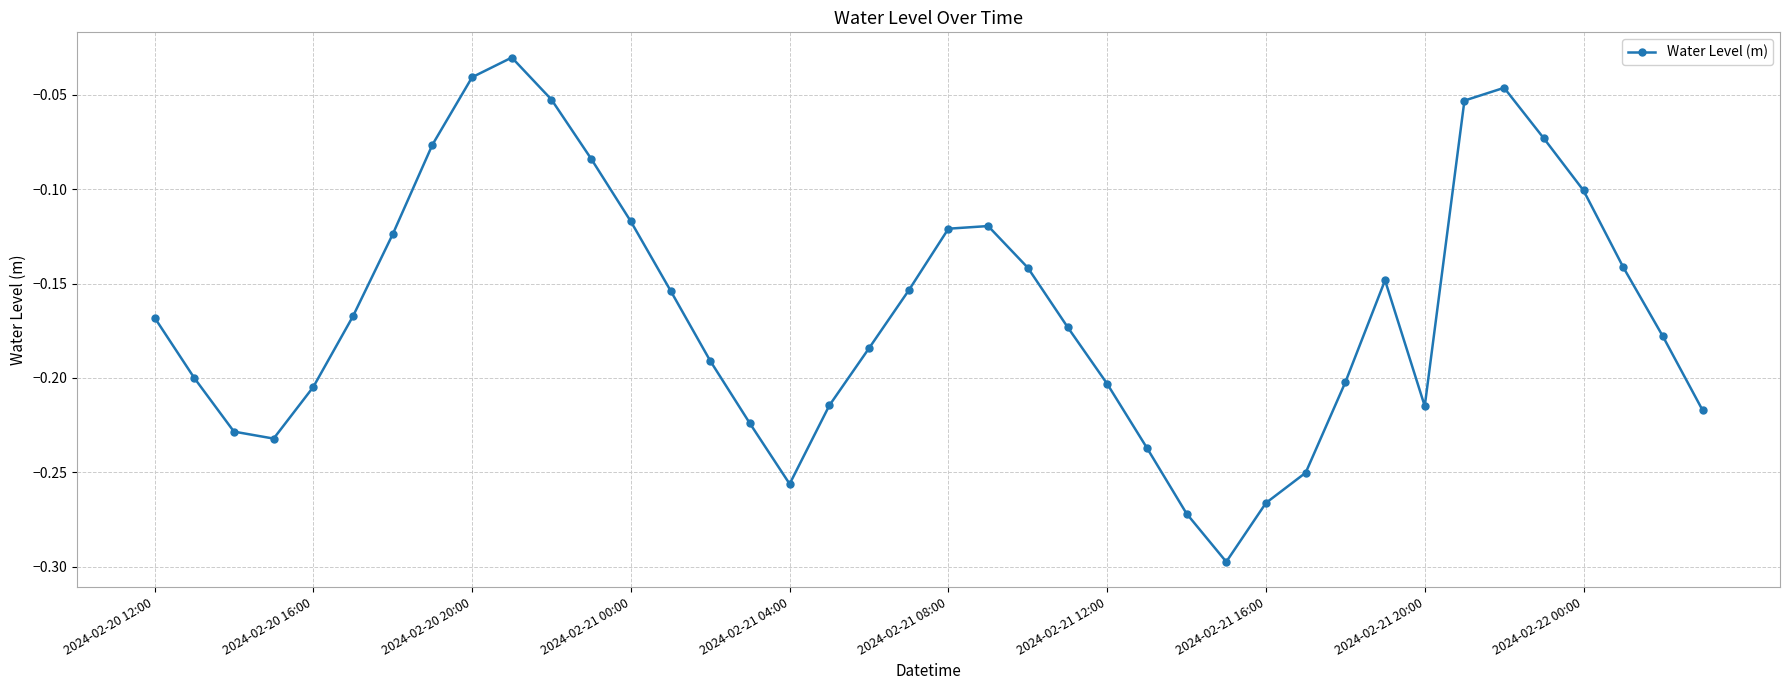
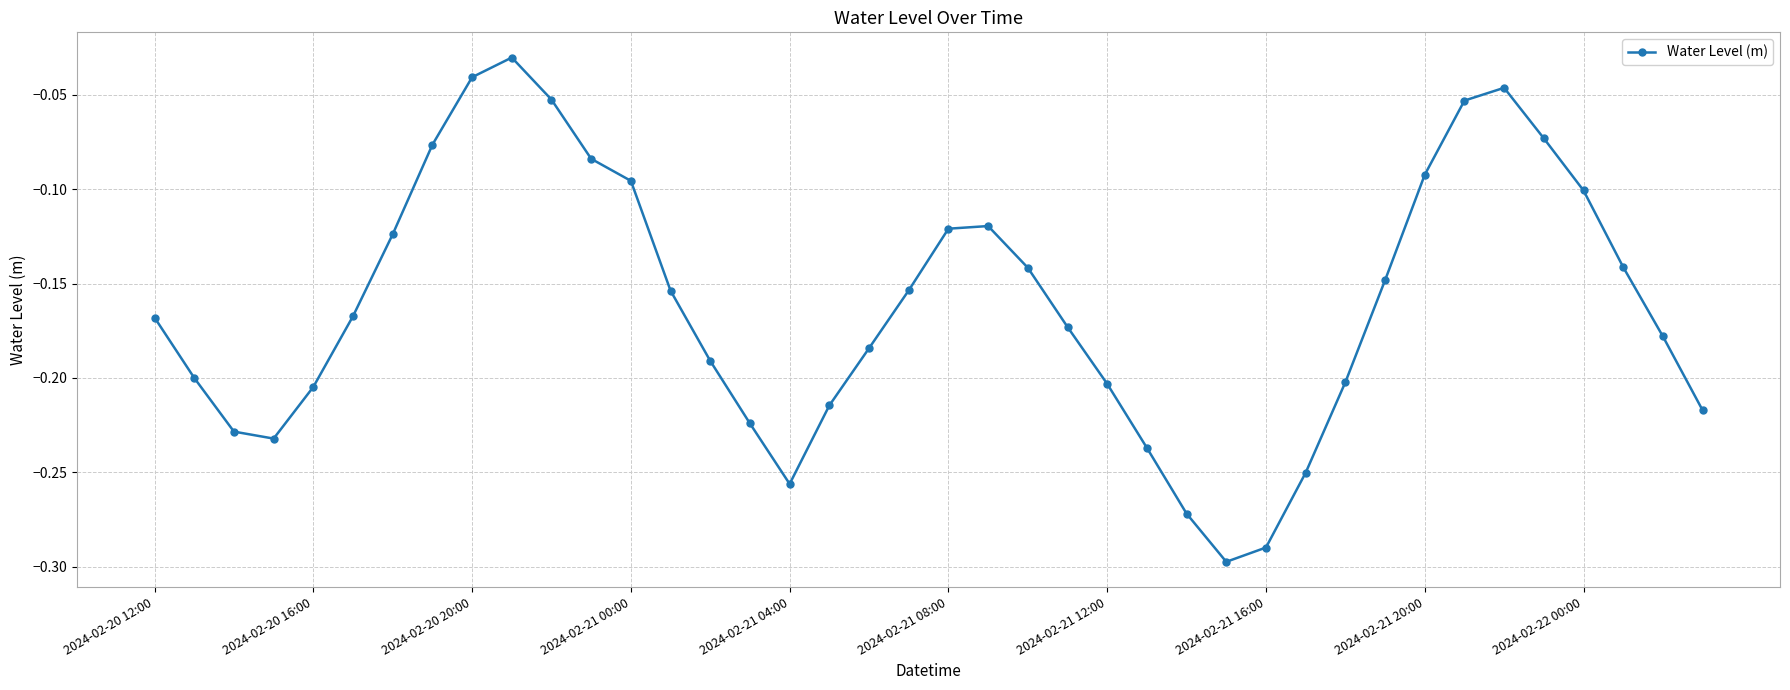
  {
    "2024-02-20 12:00": -0.168,
    "2024-02-20 16:00": -0.205,
    "2024-02-20 20:00": -0.041,
-   "2024-02-21 00:00": -0.117,
+   "2024-02-21 00:00": -0.096,
    "2024-02-21 04:00": -0.256,
    "2024-02-21 08:00": -0.121,
    "2024-02-21 12:00": -0.203,
-   "2024-02-21 16:00": -0.266,
-   "2024-02-21 20:00": -0.215,
+   "2024-02-21 16:00": -0.290,
+   "2024-02-21 20:00": -0.092,
    "2024-02-22 00:00": -0.101
  }
